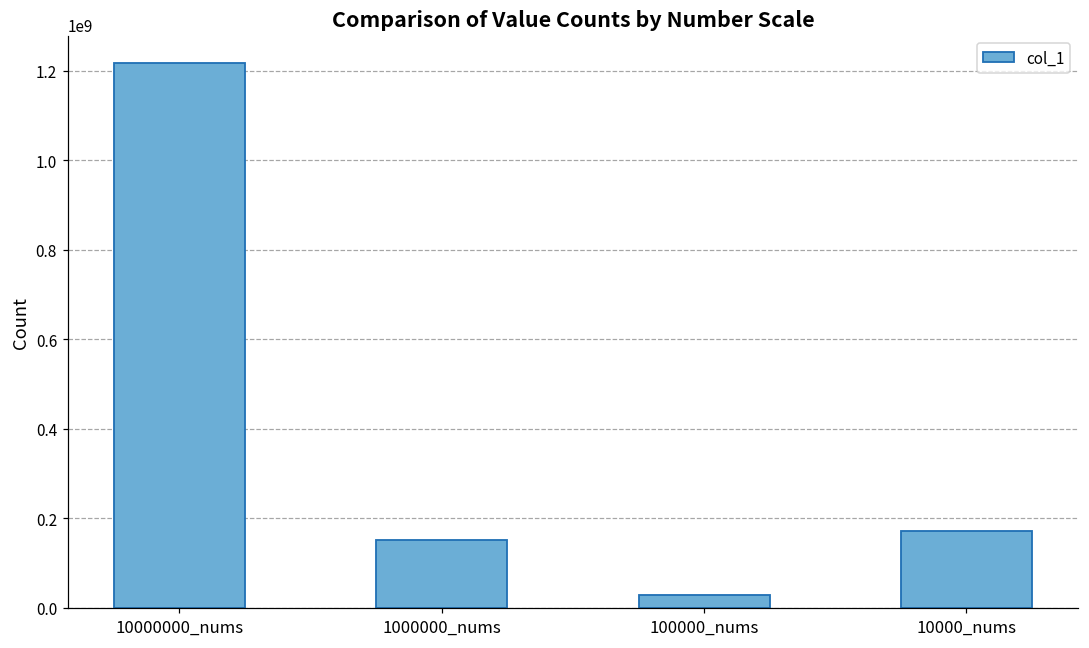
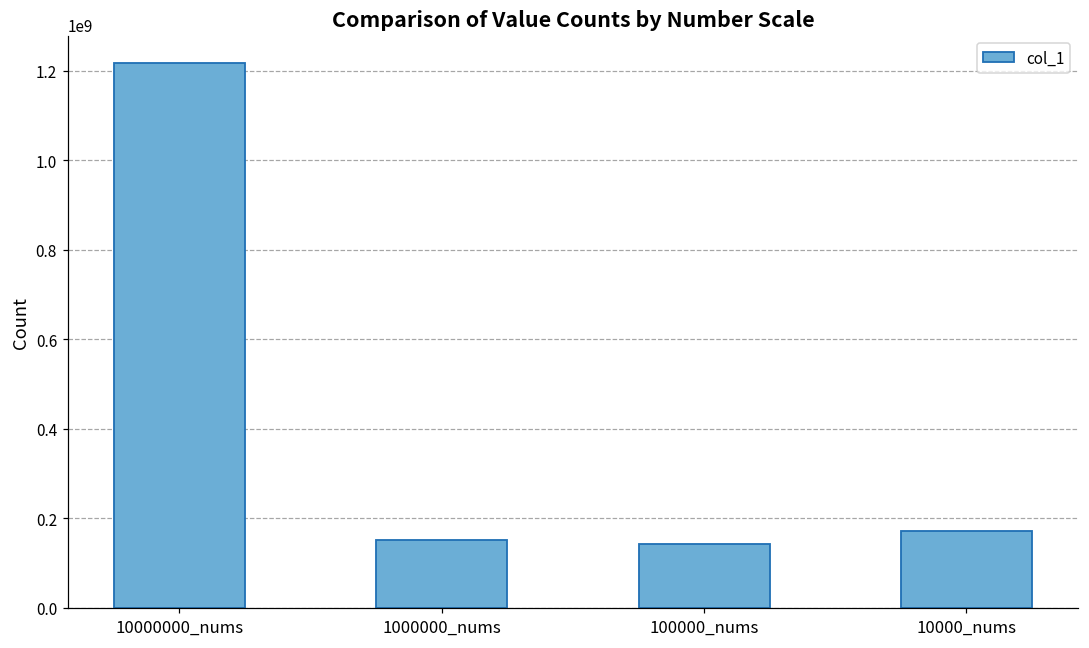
  {
    "10000000_nums": 1220000000,
    "1000000_nums": 150000000,
-   "100000_nums": 30000000,
+   "100000_nums": 140000000,
    "10000_nums": 170000000
  }
